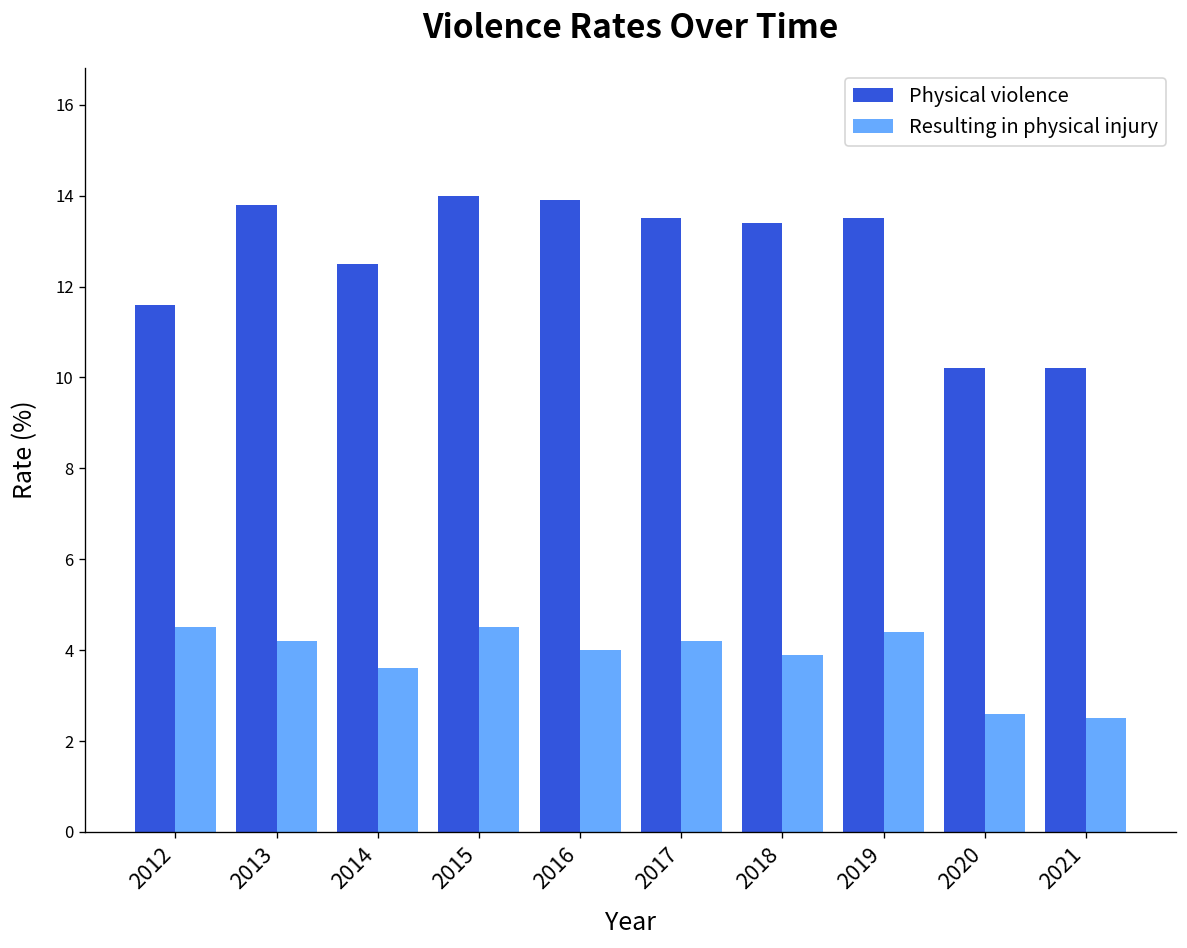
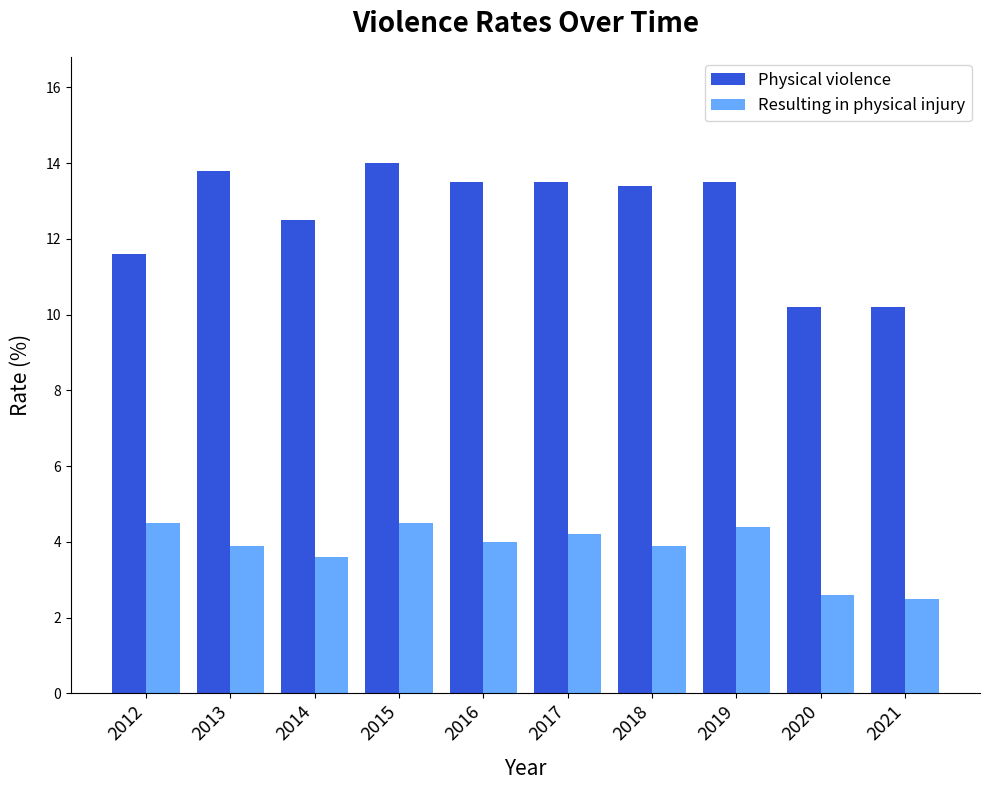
  {
    "Physical violence": {
      "2012": 11.6,
      "2013": 13.8,
      "2014": 12.5,
      "2015": 14.0,
-     "2016": 13.9,
+     "2016": 13.5,
      "2017": 13.5,
      "2018": 13.4,
      "2019": 13.5,
      "2020": 10.2,
      "2021": 10.2
    },
    "Resulting in physical injury": {
      "2012": 4.5,
-     "2013": 4.2,
+     "2013": 3.9,
      "2014": 3.6,
      "2015": 4.5,
      "2016": 4.0,
      "2017": 4.2,
      "2018": 3.9,
      "2019": 4.4,
      "2020": 2.6,
      "2021": 2.5
    }
  }
